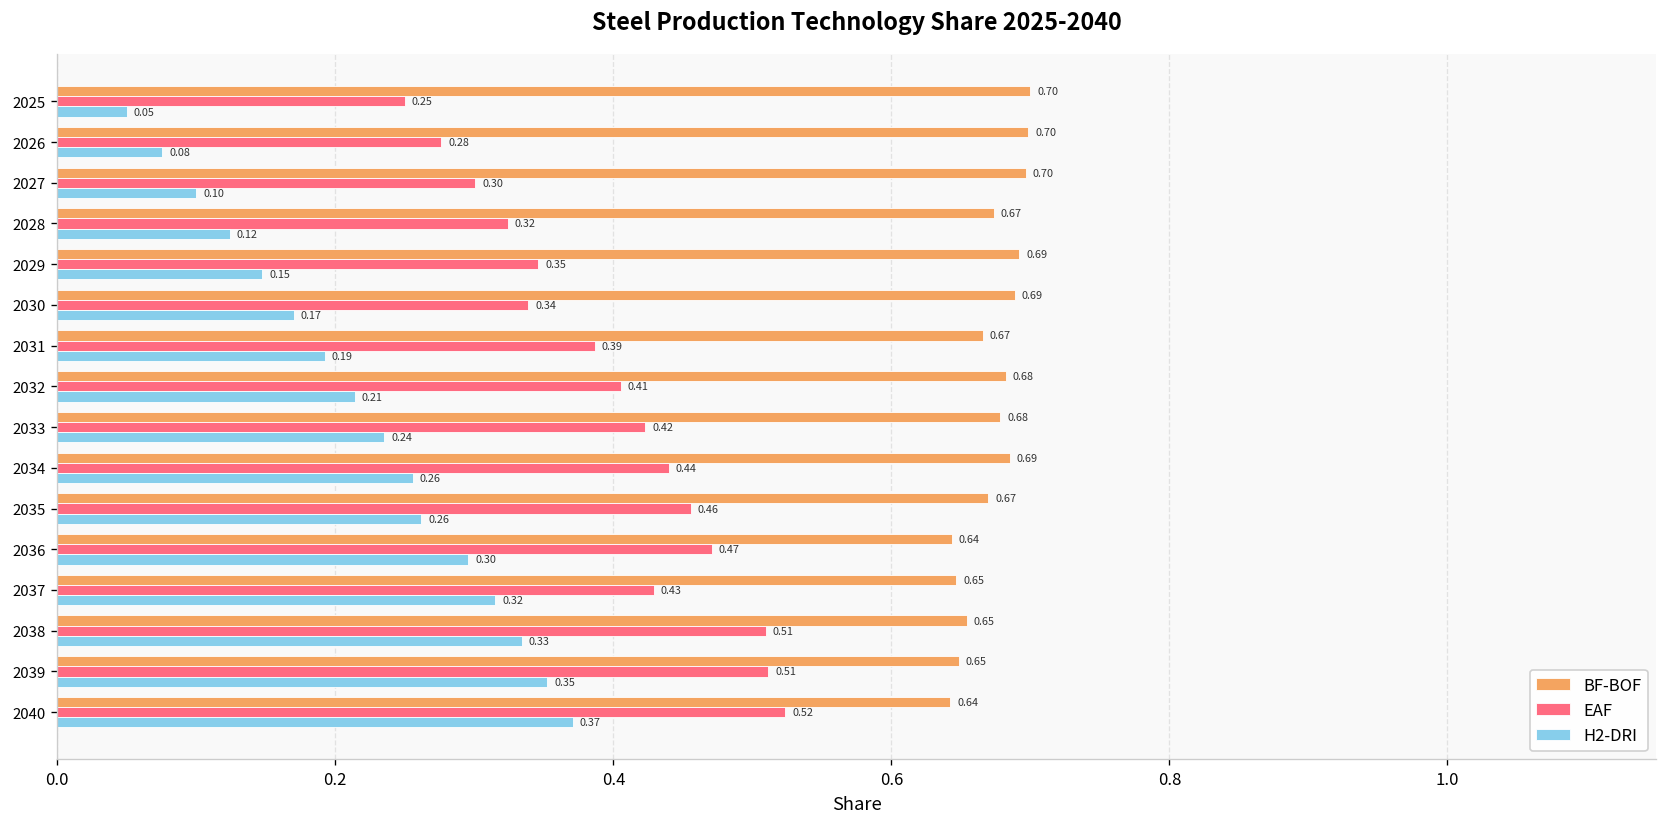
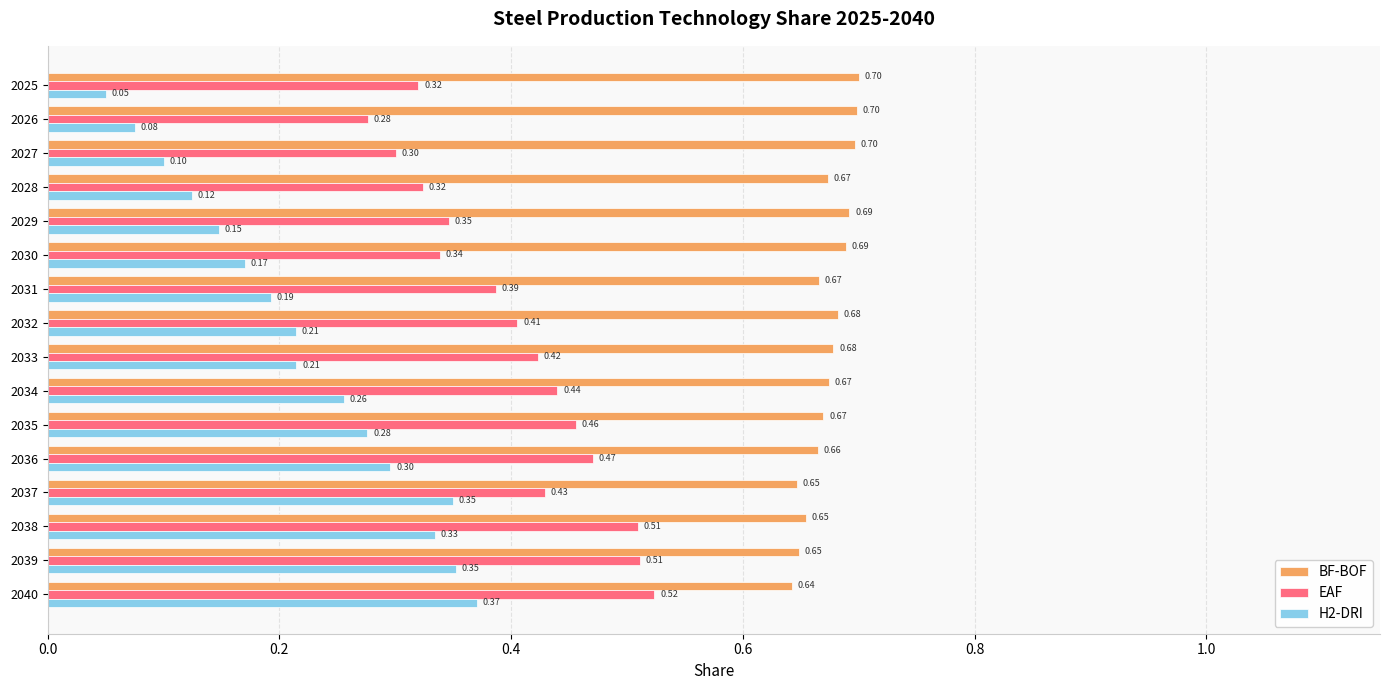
  {
    "BF-BOF": {
      "2025": 0.70,
      "2026": 0.70,
      "2027": 0.70,
      "2028": 0.67,
      "2029": 0.69,
      "2030": 0.69,
      "2031": 0.67,
      "2032": 0.68,
      "2033": 0.68,
-     "2034": 0.69,
+     "2034": 0.67,
      "2035": 0.67,
-     "2036": 0.64,
+     "2036": 0.66,
      "2037": 0.65,
      "2038": 0.65,
      "2039": 0.65,
      "2040": 0.64
    },
    "EAF": {
-     "2025": 0.25,
+     "2025": 0.32,
      "2026": 0.28,
      "2027": 0.30,
      "2028": 0.32,
      "2029": 0.35,
      "2030": 0.34,
      "2031": 0.39,
      "2032": 0.41,
      "2033": 0.42,
      "2034": 0.44,
      "2035": 0.46,
      "2036": 0.47,
      "2037": 0.43,
      "2038": 0.51,
      "2039": 0.51,
      "2040": 0.52
    },
    "H2-DRI": {
      "2025": 0.05,
      "2026": 0.08,
      "2027": 0.10,
      "2028": 0.12,
      "2029": 0.15,
      "2030": 0.17,
      "2031": 0.19,
      "2032": 0.21,
-     "2033": 0.24,
+     "2033": 0.21,
      "2034": 0.26,
-     "2035": 0.26,
+     "2035": 0.28,
      "2036": 0.30,
-     "2037": 0.32,
+     "2037": 0.35,
      "2038": 0.33,
      "2039": 0.35,
      "2040": 0.37
    }
  }
